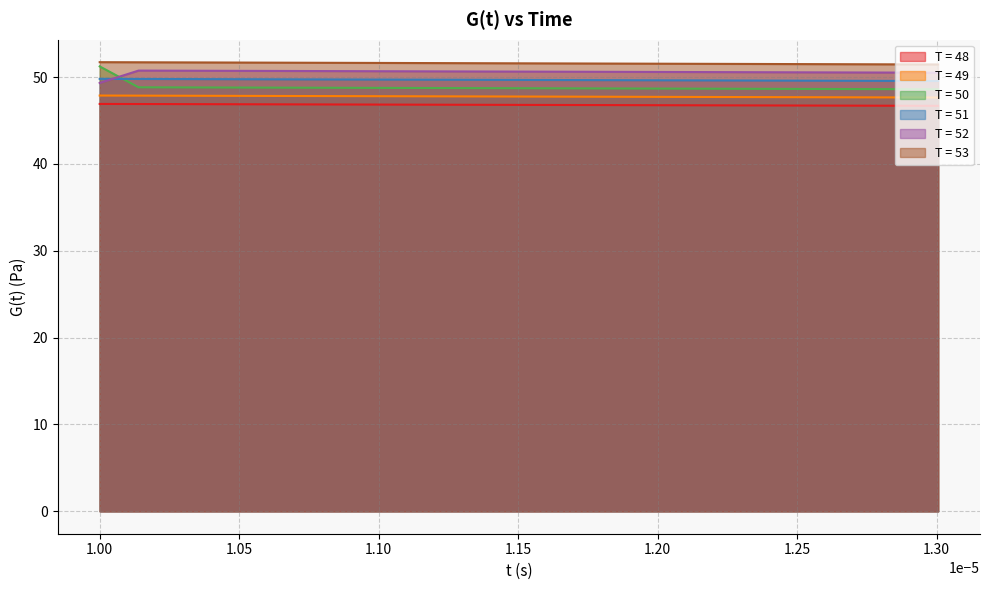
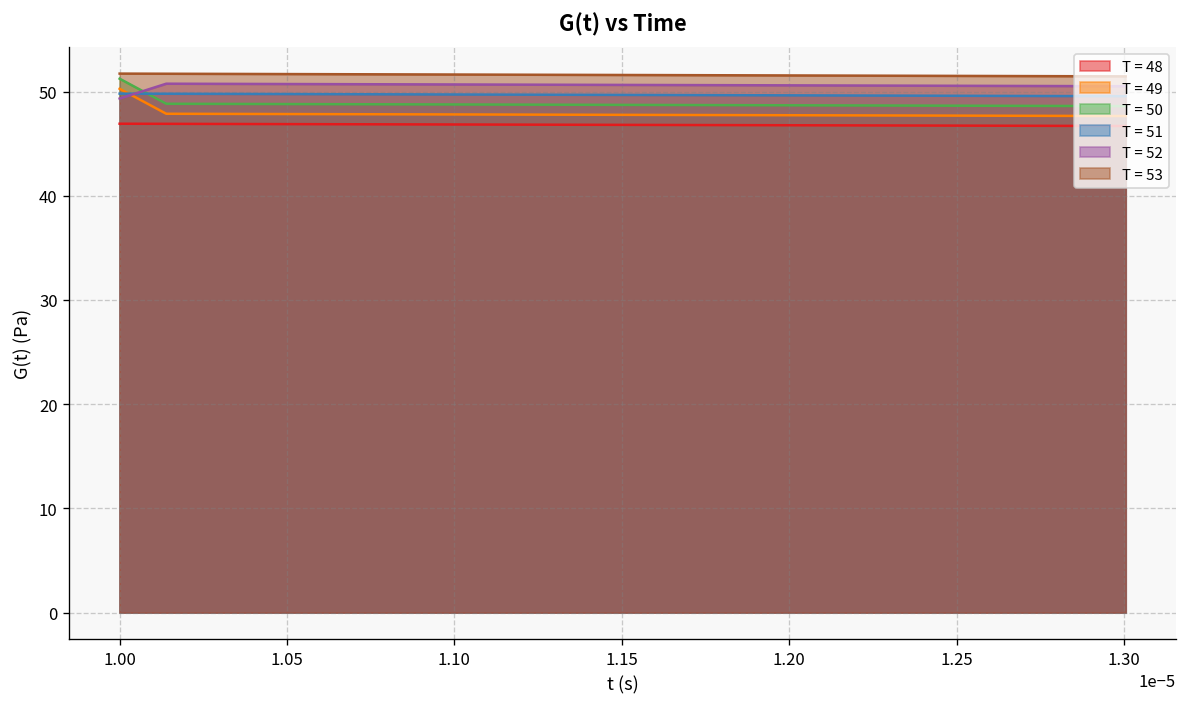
  {
    "T = 48": {
      "1.00": 47
    },
    "T = 49": {
-     "1.00": 48
+     "1.00": 50
    },
    "T = 50": {
      "1.00": 51
    },
    "T = 51": {
      "1.00": 50
    },
    "T = 52": {
      "1.00": 49
    },
    "T = 53": {
      "1.00": 52
    }
  }
